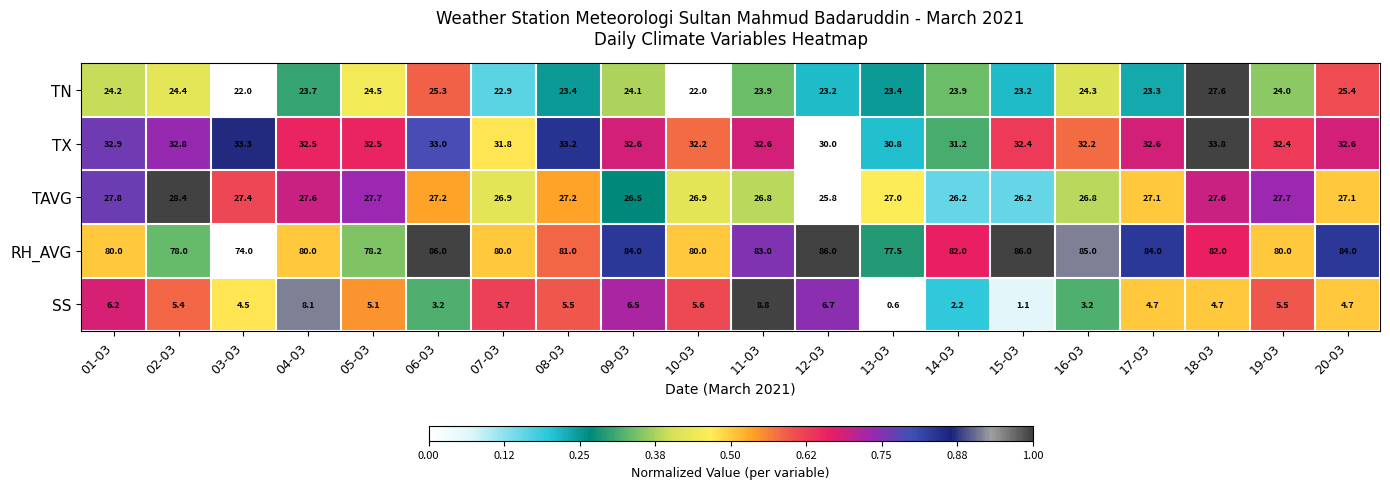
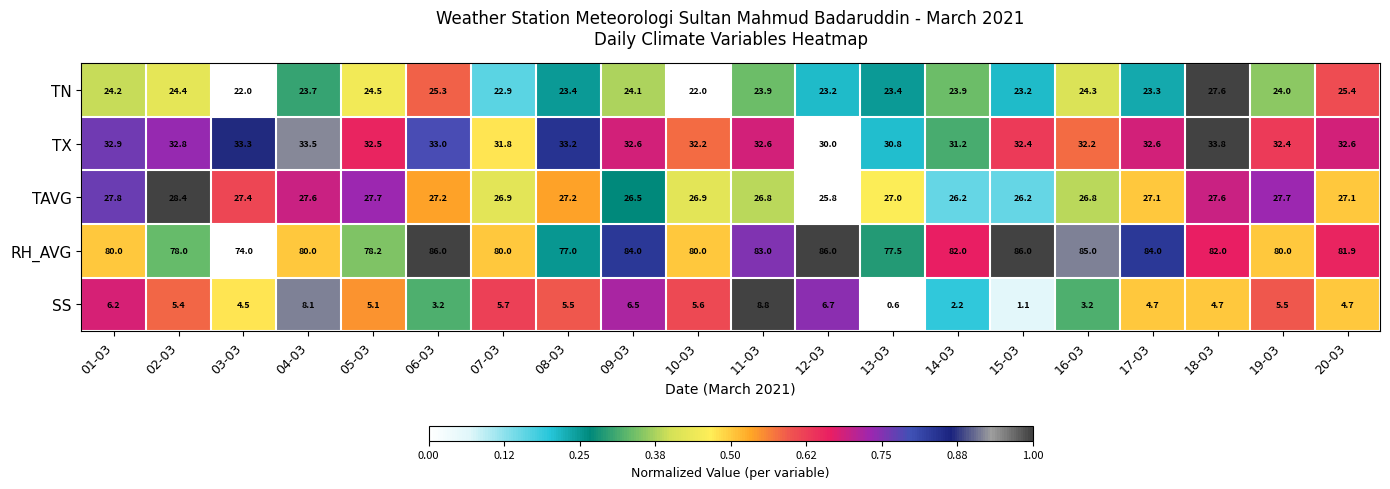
  {
    "TN": {
      "01-03": 24.2,
      "02-03": 24.4,
      "03-03": 22.0,
      "04-03": 23.7,
      "05-03": 24.5,
      "06-03": 25.3,
      "07-03": 22.9,
      "08-03": 23.4,
      "09-03": 24.1,
      "10-03": 22.0,
      "11-03": 23.9,
      "12-03": 23.2,
      "13-03": 23.4,
      "14-03": 23.9,
      "15-03": 23.2,
      "16-03": 24.3,
      "17-03": 23.3,
      "18-03": 27.6,
      "19-03": 24.0,
      "20-03": 25.4
    },
    "TX": {
      "01-03": 32.9,
      "02-03": 32.8,
      "03-03": 33.3,
-     "04-03": 32.5,
+     "04-03": 33.5,
      "05-03": 32.5,
      "06-03": 33.0,
      "07-03": 31.8,
      "08-03": 33.2,
      "09-03": 32.6,
      "10-03": 32.2,
      "11-03": 32.6,
      "12-03": 30.0,
      "13-03": 30.8,
      "14-03": 31.2,
      "15-03": 32.4,
      "16-03": 32.2,
      "17-03": 32.6,
      "18-03": 33.8,
      "19-03": 32.4,
      "20-03": 32.6
    },
    "TAVG": {
      "01-03": 27.8,
      "02-03": 28.4,
      "03-03": 27.4,
      "04-03": 27.6,
      "05-03": 27.7,
      "06-03": 27.2,
      "07-03": 26.9,
      "08-03": 27.2,
      "09-03": 26.5,
      "10-03": 26.9,
      "11-03": 26.8,
      "12-03": 25.8,
      "13-03": 27.0,
      "14-03": 26.2,
      "15-03": 26.2,
      "16-03": 26.8,
      "17-03": 27.1,
      "18-03": 27.6,
      "19-03": 27.7,
      "20-03": 27.1
    },
    "RH_AVG": {
      "01-03": 80.0,
      "02-03": 78.0,
      "03-03": 74.0,
      "04-03": 80.0,
      "05-03": 78.2,
      "06-03": 86.0,
      "07-03": 80.0,
-     "08-03": 81.0,
+     "08-03": 77.0,
      "09-03": 84.0,
      "10-03": 80.0,
      "11-03": 83.0,
      "12-03": 86.0,
      "13-03": 77.5,
      "14-03": 82.0,
      "15-03": 86.0,
      "16-03": 85.0,
      "17-03": 84.0,
      "18-03": 82.0,
      "19-03": 80.0,
-     "20-03": 84.0
+     "20-03": 81.9
    },
    "SS": {
      "01-03": 6.2,
      "02-03": 5.4,
      "03-03": 4.5,
      "04-03": 8.1,
      "05-03": 5.1,
      "06-03": 3.2,
      "07-03": 5.7,
      "08-03": 5.5,
      "09-03": 6.5,
      "10-03": 5.6,
      "11-03": 8.8,
      "12-03": 6.7,
      "13-03": 0.6,
      "14-03": 2.2,
      "15-03": 1.1,
      "16-03": 3.2,
      "17-03": 4.7,
      "18-03": 4.7,
      "19-03": 5.5,
      "20-03": 4.7
    }
  }
